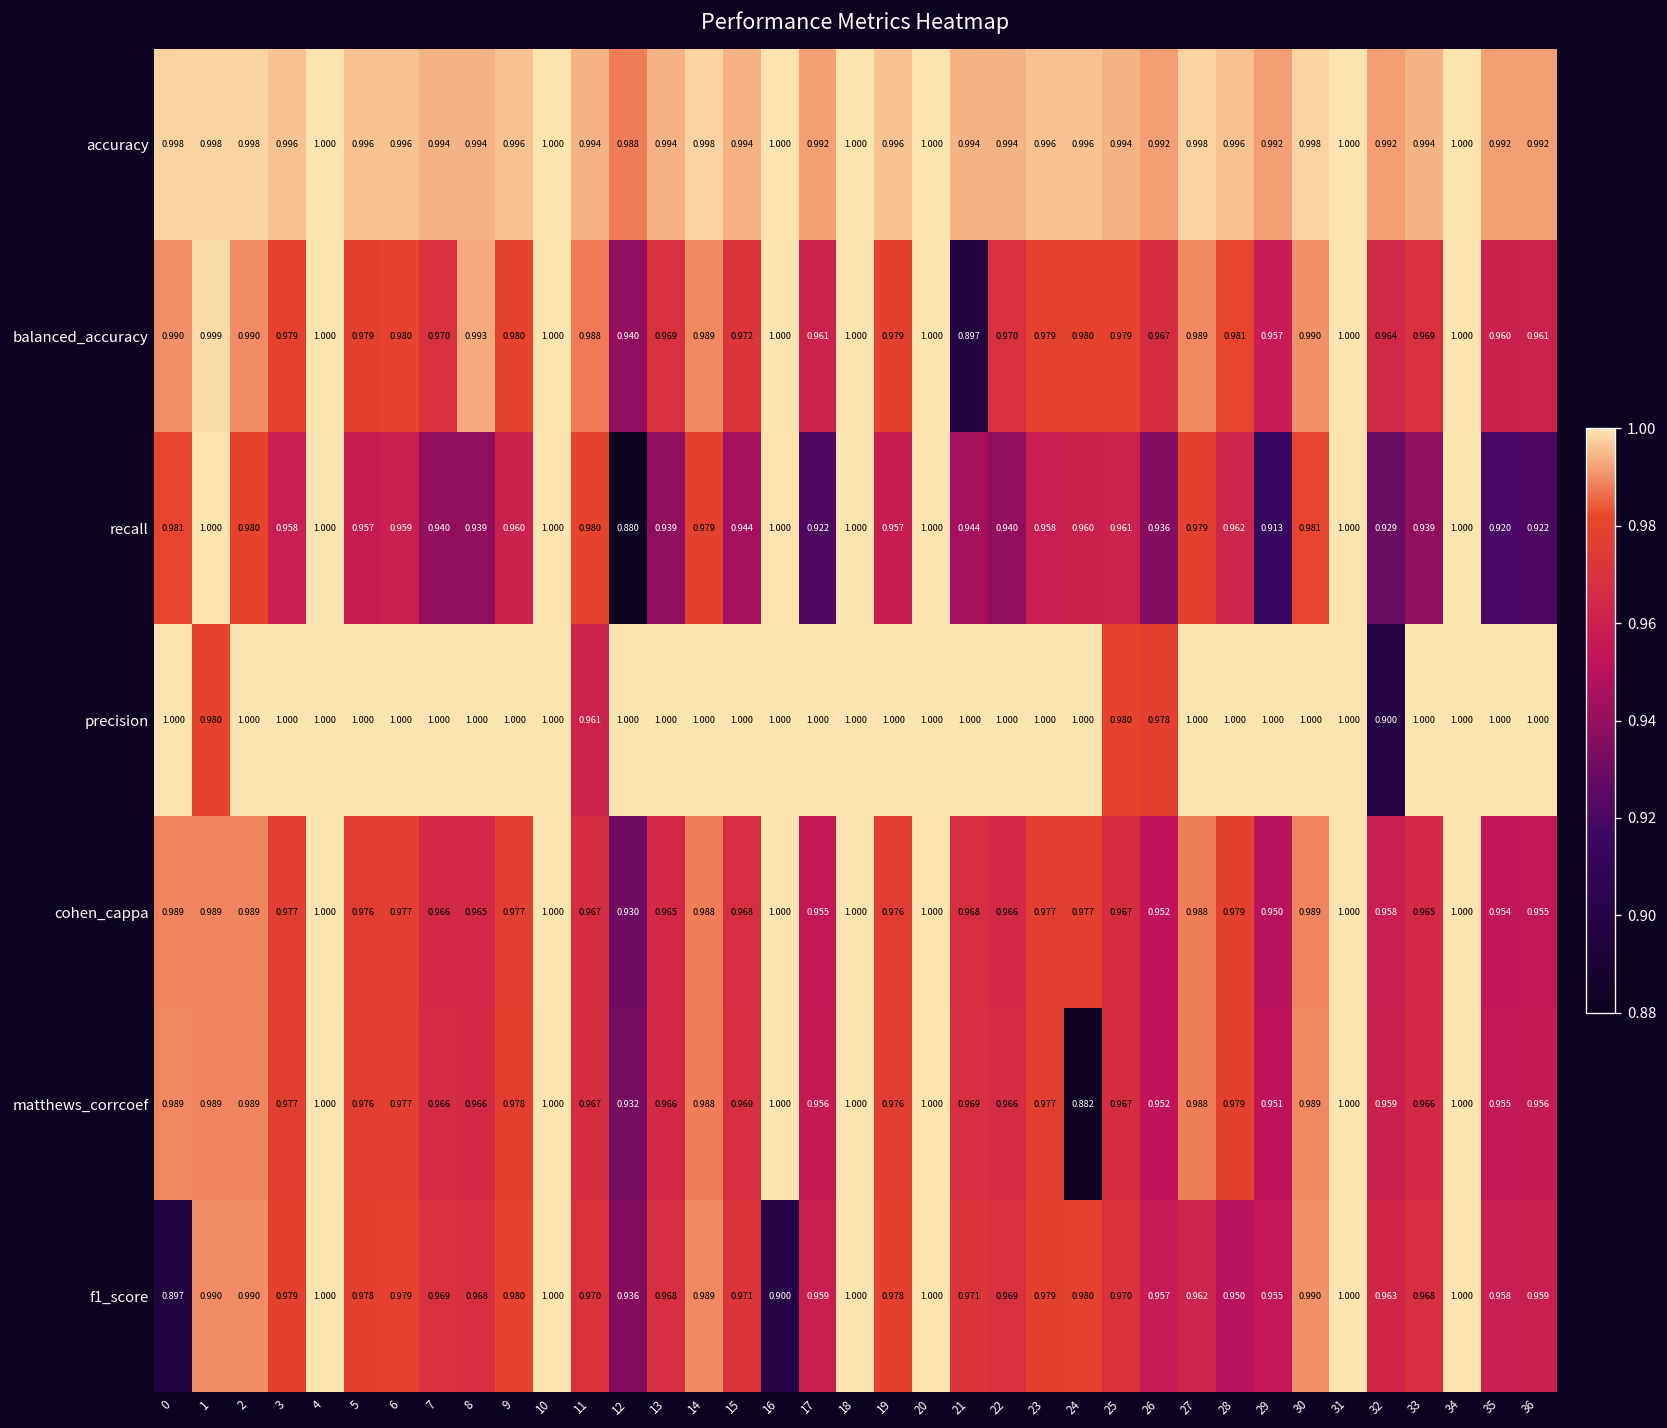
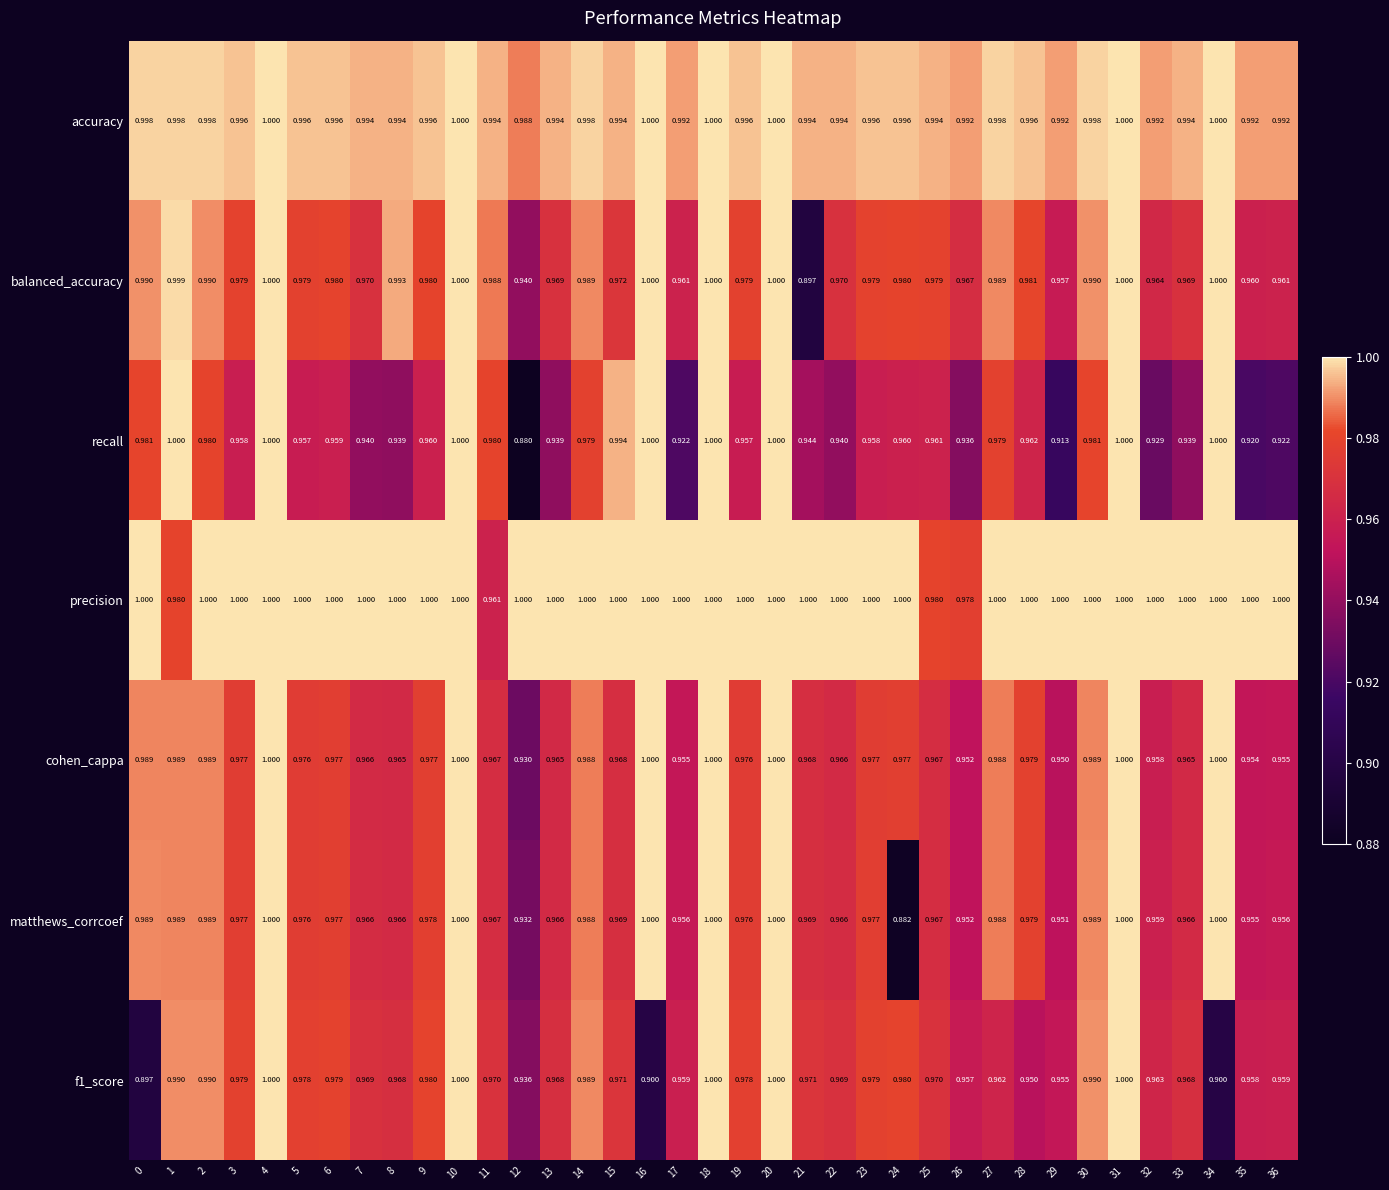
  {
    "recall": {
      "0": 0.981,
      "1": 1.000,
      "2": 0.980,
      "3": 0.958,
      "4": 1.000,
      "5": 0.957,
      "6": 0.959,
      "7": 0.940,
      "8": 0.939,
      "9": 0.960,
      "10": 1.000,
      "11": 0.980,
      "12": 0.880,
      "13": 0.939,
      "14": 0.979,
-     "15": 0.944,
+     "15": 0.994,
      "16": 1.000,
      "17": 0.922,
      "18": 1.000,
      "19": 0.957,
      "20": 1.000,
      "21": 0.944,
      "22": 0.940,
      "23": 0.958,
      "24": 0.960,
      "25": 0.961,
      "26": 0.936,
      "27": 0.979,
      "28": 0.962,
      "29": 0.913,
      "30": 0.981,
      "31": 1.000,
      "32": 0.929,
      "33": 0.939,
      "34": 1.000,
      "35": 0.920,
      "36": 0.922
    },
    "precision": {
      "0": 1.000,
      "1": 0.980,
      "2": 1.000,
      "3": 1.000,
      "4": 1.000,
      "5": 1.000,
      "6": 1.000,
      "7": 1.000,
      "8": 1.000,
      "9": 1.000,
      "10": 1.000,
      "11": 0.961,
      "12": 1.000,
      "13": 1.000,
      "14": 1.000,
      "15": 1.000,
      "16": 1.000,
      "17": 1.000,
      "18": 1.000,
      "19": 1.000,
      "20": 1.000,
      "21": 1.000,
      "22": 1.000,
      "23": 1.000,
      "24": 1.000,
      "25": 0.980,
      "26": 0.978,
      "27": 1.000,
      "28": 1.000,
      "29": 1.000,
      "30": 1.000,
      "31": 1.000,
-     "32": 0.900,
+     "32": 1.000,
      "33": 1.000,
      "34": 1.000,
      "35": 1.000,
      "36": 1.000
    },
    "f1_score": {
      "0": 0.897,
      "1": 0.990,
      "2": 0.990,
      "3": 0.979,
      "4": 1.000,
      "5": 0.978,
      "6": 0.979,
      "7": 0.969,
      "8": 0.968,
      "9": 0.980,
      "10": 1.000,
      "11": 0.970,
      "12": 0.936,
      "13": 0.968,
      "14": 0.989,
      "15": 0.971,
      "16": 0.900,
      "17": 0.959,
      "18": 1.000,
      "19": 0.978,
      "20": 1.000,
      "21": 0.971,
      "22": 0.969,
      "23": 0.979,
      "24": 0.980,
      "25": 0.970,
      "26": 0.957,
      "27": 0.962,
      "28": 0.950,
      "29": 0.955,
      "30": 0.990,
      "31": 1.000,
      "32": 0.963,
      "33": 0.968,
-     "34": 1.000,
+     "34": 0.900,
      "35": 0.958,
      "36": 0.959
    }
  }
